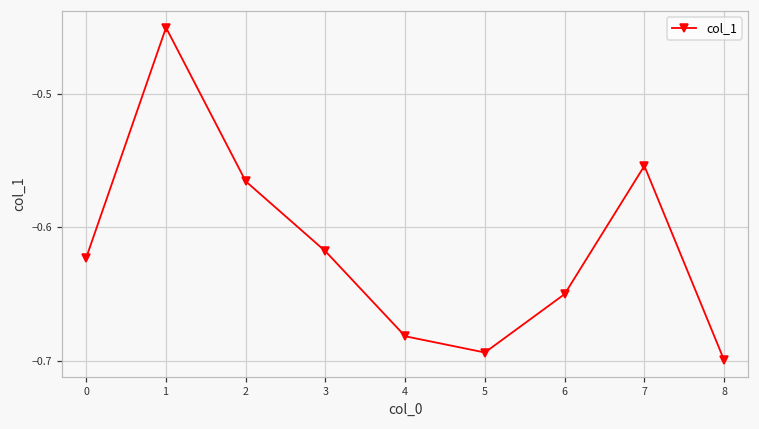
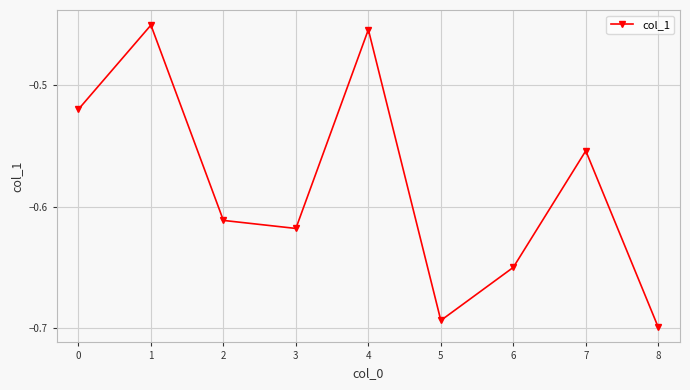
  {
-   "0": -0.623,
+   "0": -0.520,
    "1": -0.451,
-   "2": -0.566,
+   "2": -0.611,
    "3": -0.618,
-   "4": -0.681,
+   "4": -0.454,
    "5": -0.694,
    "6": -0.650,
    "7": -0.554,
    "8": -0.699
  }
